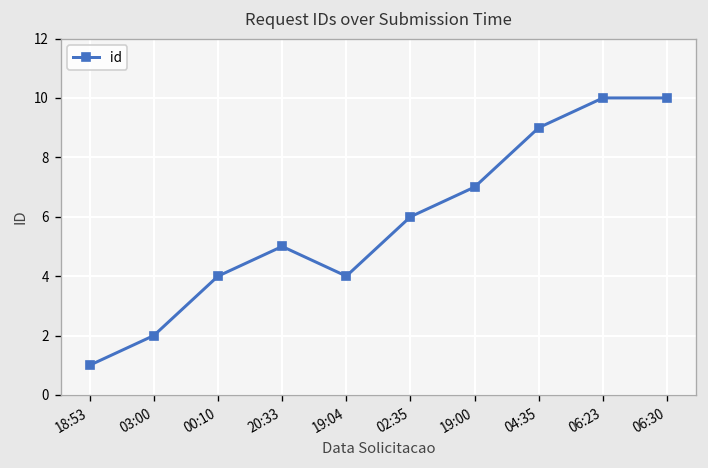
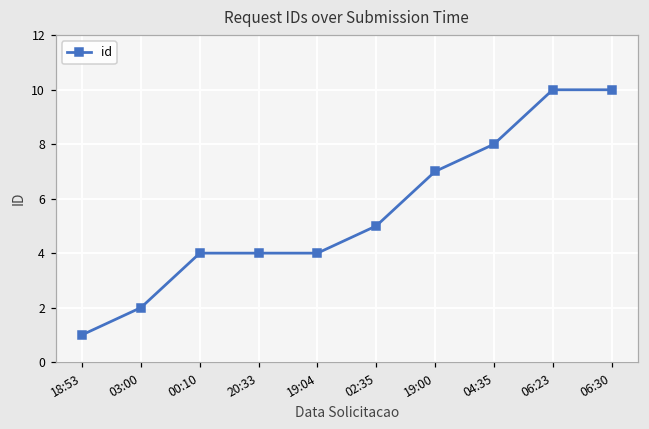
  {
    "18:53": 1,
    "03:00": 2,
    "00:10": 4,
-   "20:33": 5,
+   "20:33": 4,
    "19:04": 4,
-   "02:35": 6,
+   "02:35": 5,
    "19:00": 7,
-   "04:35": 9,
+   "04:35": 8,
    "06:23": 10,
    "06:30": 10
  }
